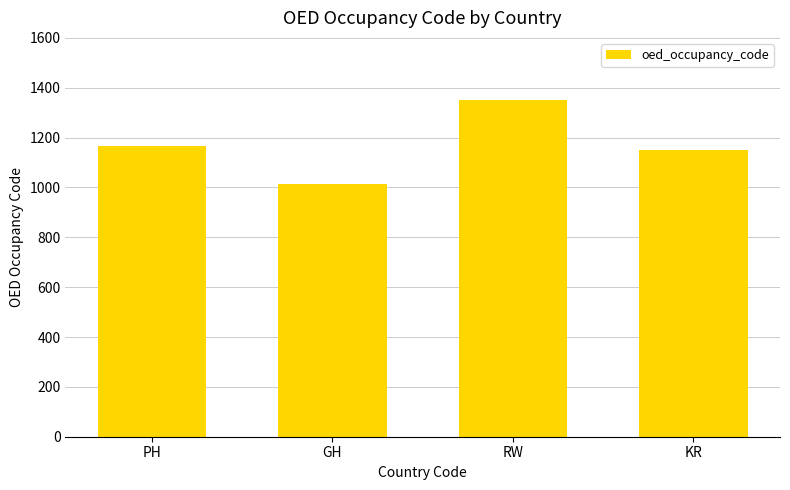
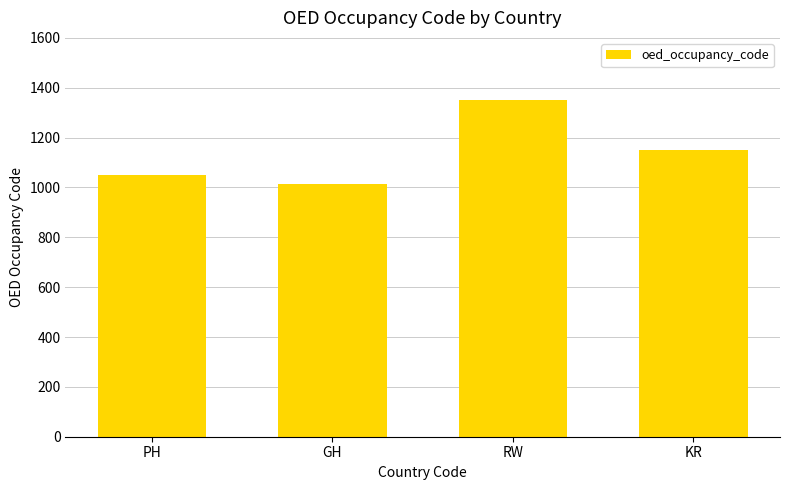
  {
-   "PH": 1170,
+   "PH": 1050,
    "GH": 1010,
    "RW": 1350,
    "KR": 1150
  }
